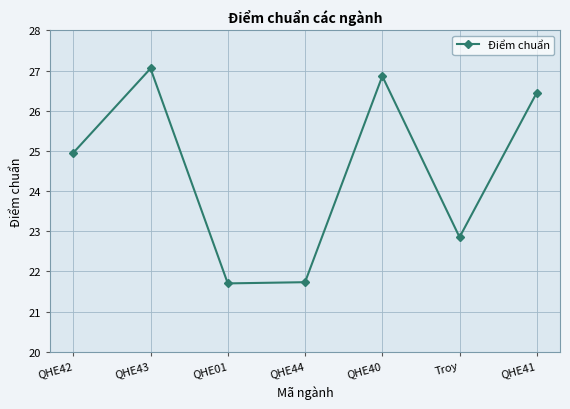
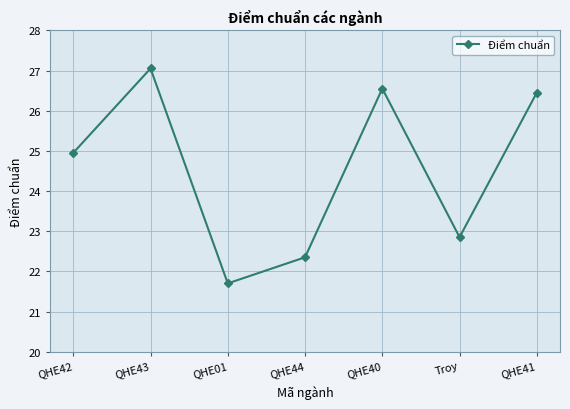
  {
    "QHE42": 25.0,
    "QHE43": 27.1,
    "QHE01": 21.7,
-   "QHE44": 21.7,
-   "QHE40": 26.9,
+   "QHE44": 22.4,
+   "QHE40": 26.6,
    "Troy": 22.9,
    "QHE41": 26.5
  }
